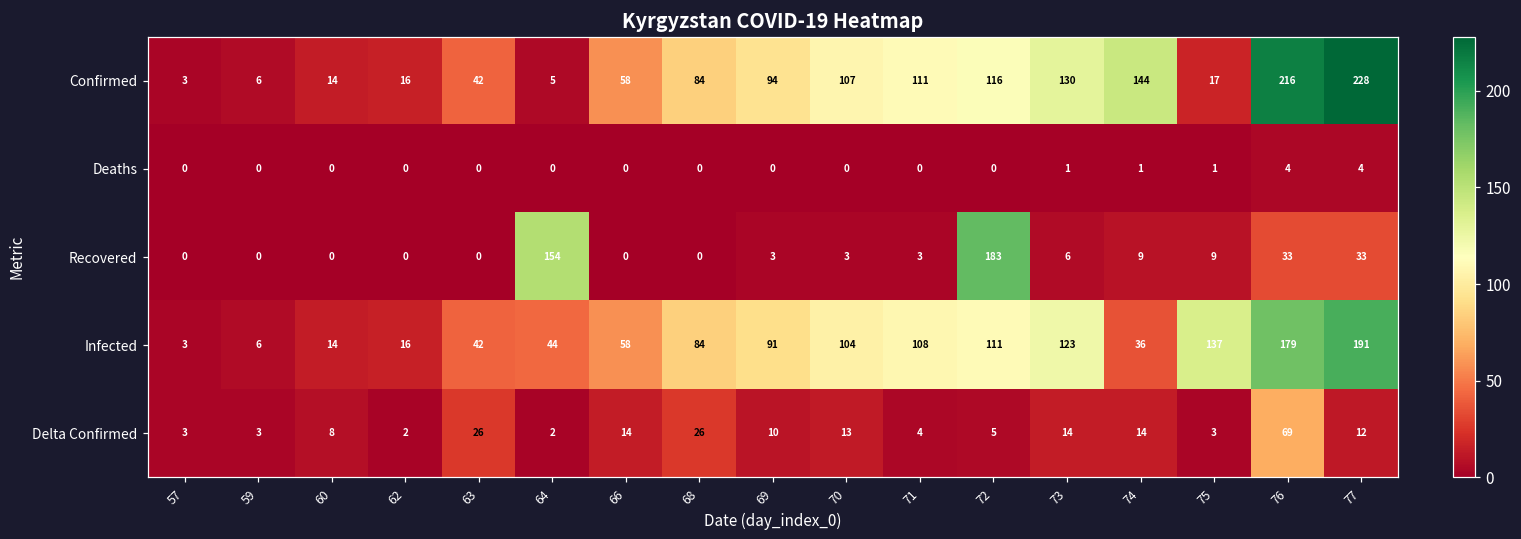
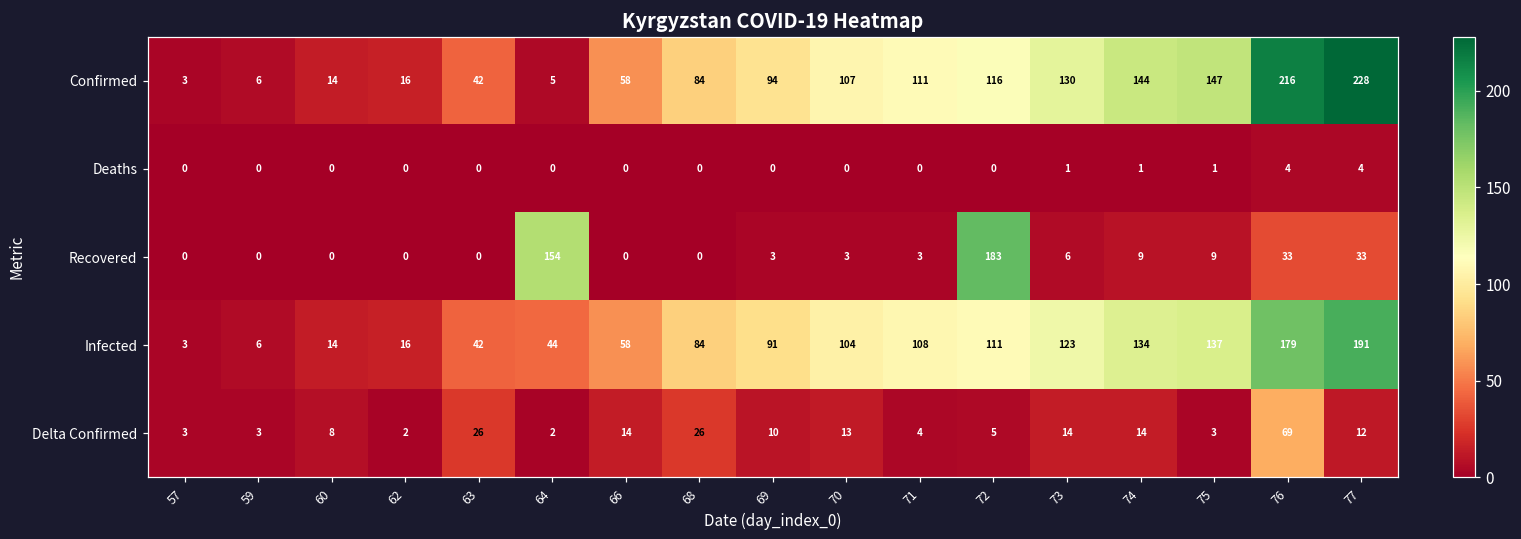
  {
    "Confirmed": {
      "57": 3,
      "59": 6,
      "60": 14,
      "62": 16,
      "63": 42,
      "64": 5,
      "66": 58,
      "68": 84,
      "69": 94,
      "70": 107,
      "71": 111,
      "72": 116,
      "73": 130,
      "74": 144,
-     "75": 17,
+     "75": 147,
      "76": 216,
      "77": 228
    },
    "Deaths": {
      "57": 0,
      "59": 0,
      "60": 0,
      "62": 0,
      "63": 0,
      "64": 0,
      "66": 0,
      "68": 0,
      "69": 0,
      "70": 0,
      "71": 0,
      "72": 0,
      "73": 1,
      "74": 1,
      "75": 1,
      "76": 4,
      "77": 4
    },
    "Recovered": {
      "57": 0,
      "59": 0,
      "60": 0,
      "62": 0,
      "63": 0,
      "64": 154,
      "66": 0,
      "68": 0,
      "69": 3,
      "70": 3,
      "71": 3,
      "72": 183,
      "73": 6,
      "74": 9,
      "75": 9,
      "76": 33,
      "77": 33
    },
    "Infected": {
      "57": 3,
      "59": 6,
      "60": 14,
      "62": 16,
      "63": 42,
      "64": 44,
      "66": 58,
      "68": 84,
      "69": 91,
      "70": 104,
      "71": 108,
      "72": 111,
      "73": 123,
-     "74": 36,
+     "74": 134,
      "75": 137,
      "76": 179,
      "77": 191
    },
    "Delta Confirmed": {
      "57": 3,
      "59": 3,
      "60": 8,
      "62": 2,
      "63": 26,
      "64": 2,
      "66": 14,
      "68": 26,
      "69": 10,
      "70": 13,
      "71": 4,
      "72": 5,
      "73": 14,
      "74": 14,
      "75": 3,
      "76": 69,
      "77": 12
    }
  }
